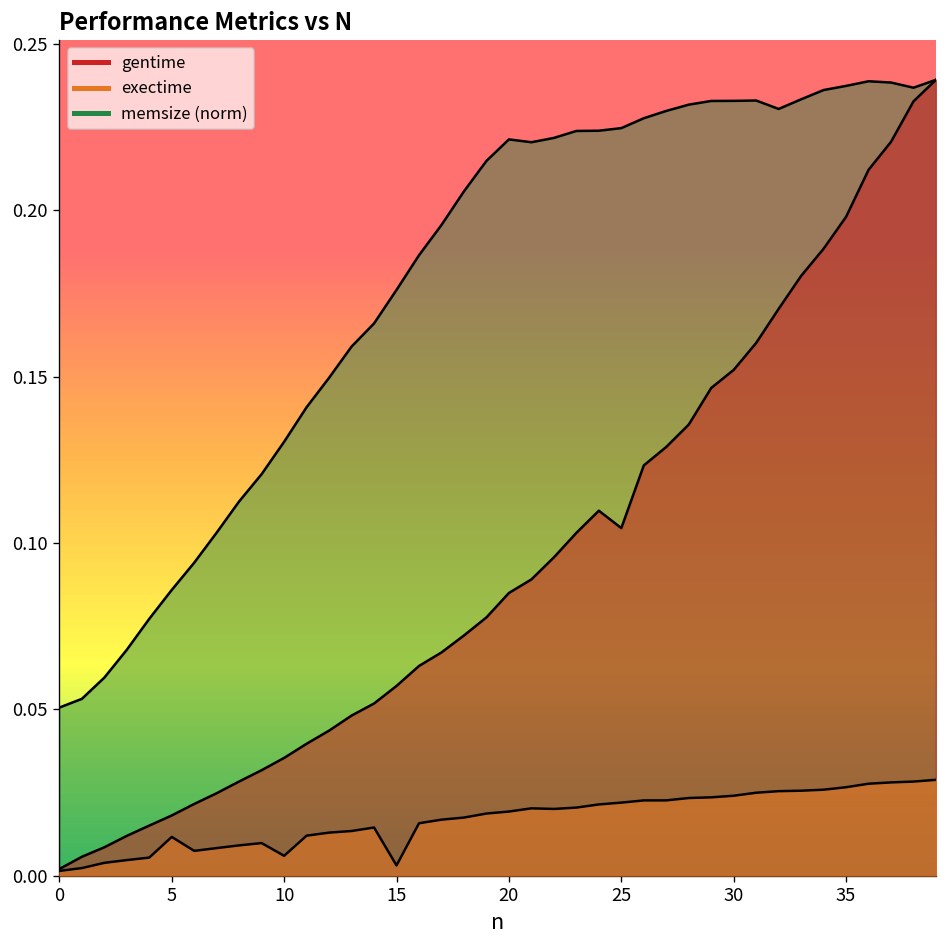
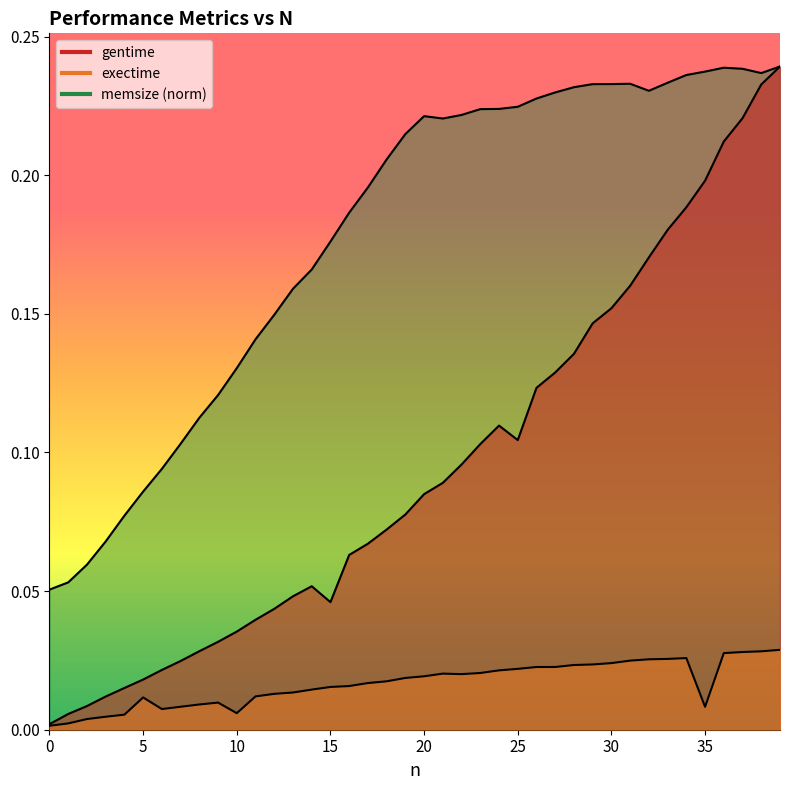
  {
    "gentime": {
      "5": 0.018,
      "10": 0.035,
-     "15": 0.057,
+     "15": 0.046,
      "20": 0.085,
      "25": 0.104,
      "30": 0.152,
      "35": 0.198
    },
    "exectime": {
      "5": 0.012,
      "10": 0.006,
-     "15": 0.003,
+     "15": 0.015,
      "20": 0.019,
      "25": 0.022,
      "30": 0.024,
-     "35": 0.027
+     "35": 0.008
    },
    "memsize (norm)": {
      "0": 0.051,
      "5": 0.086,
      "10": 0.130,
      "15": 0.176,
      "20": 0.221,
      "25": 0.225,
      "30": 0.233,
      "35": 0.237
    }
  }
